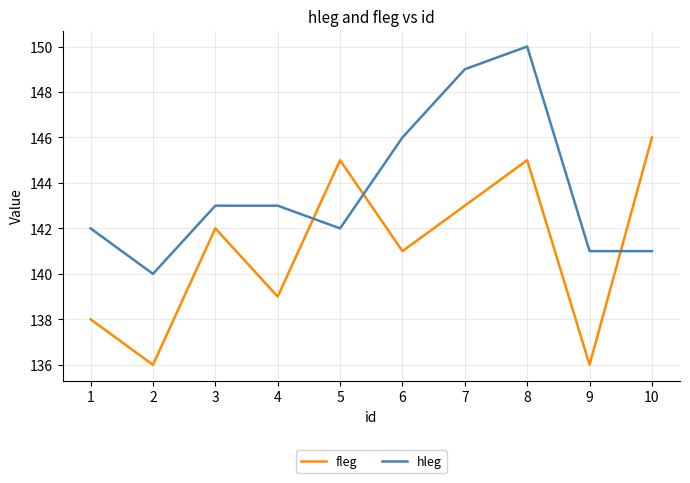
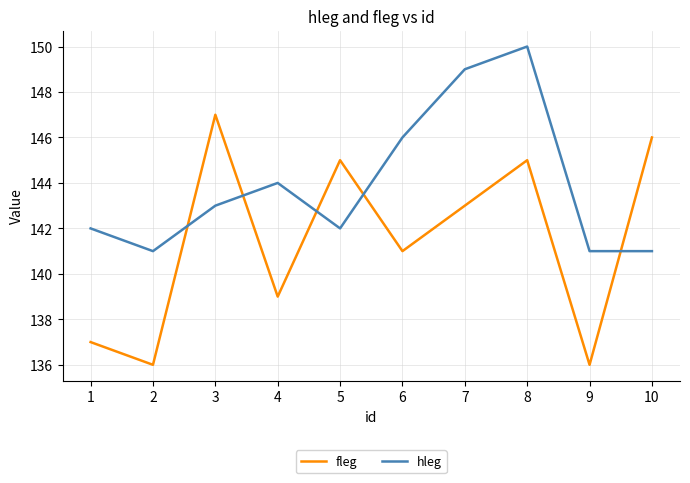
  {
    "fleg": {
-     "1": 138,
+     "1": 137,
      "2": 136,
-     "3": 142,
+     "3": 147,
      "4": 139,
      "5": 145,
      "6": 141,
      "7": 143,
      "8": 145,
      "9": 136,
      "10": 146
    },
    "hleg": {
      "1": 142,
-     "2": 140,
+     "2": 141,
      "3": 143,
-     "4": 143,
+     "4": 144,
      "5": 142,
      "6": 146,
      "7": 149,
      "8": 150,
      "9": 141,
      "10": 141
    }
  }
